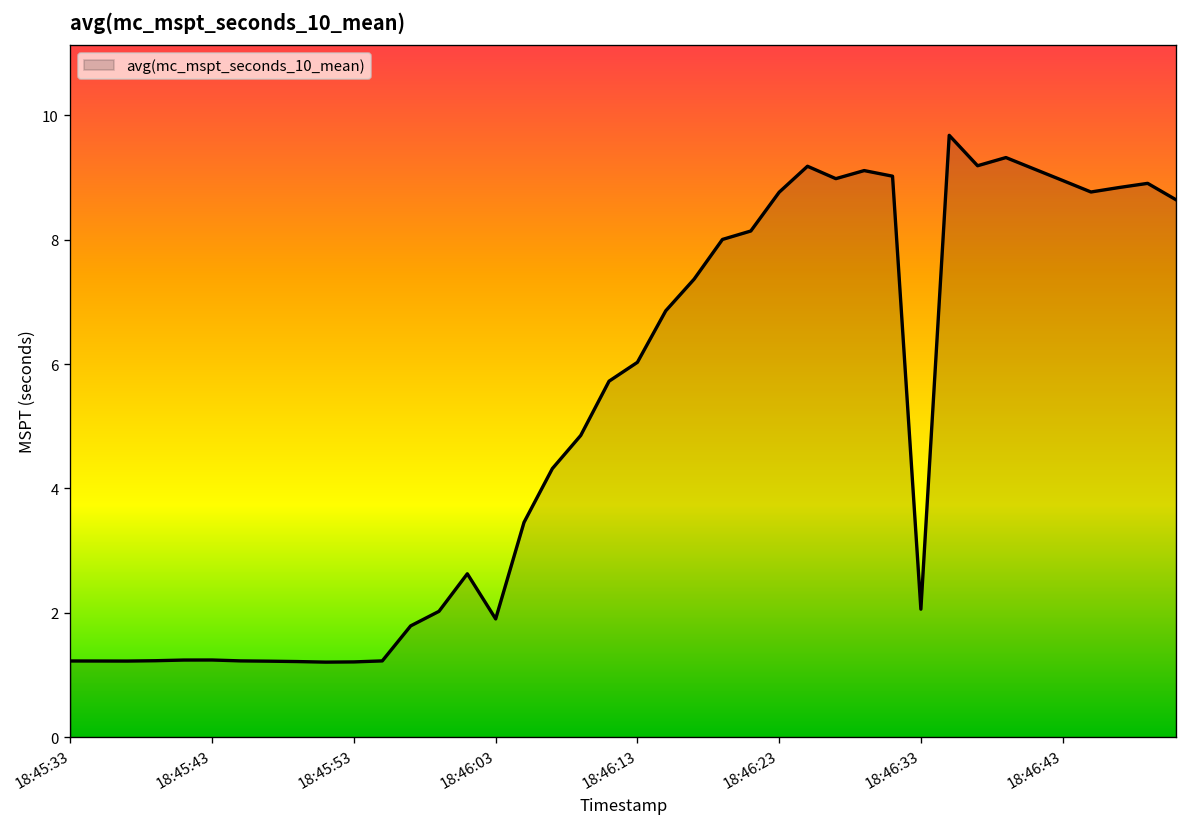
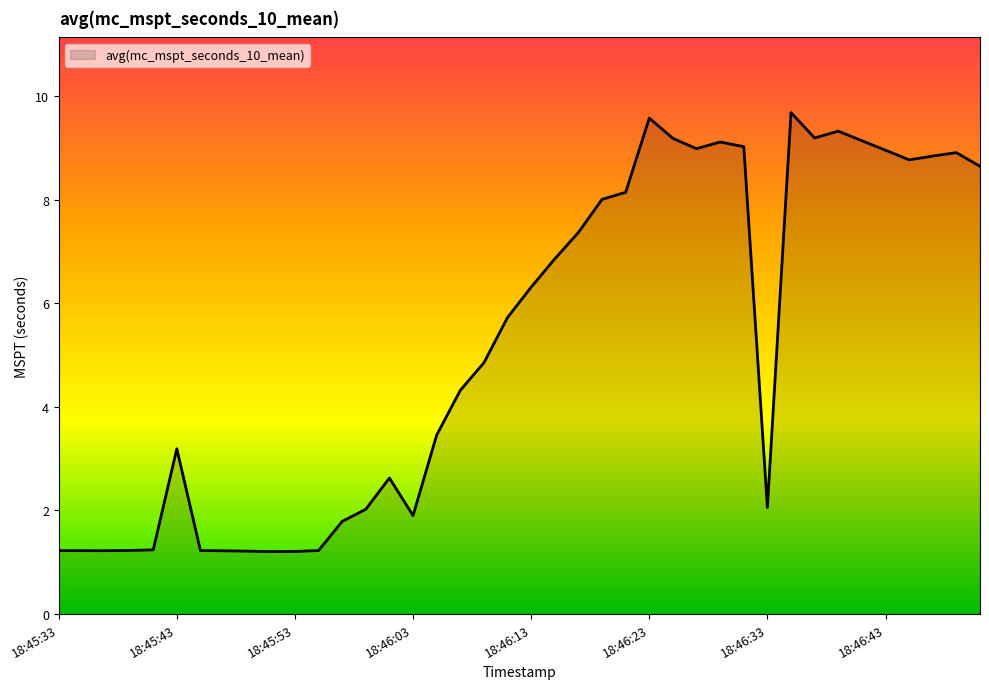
  {
    "18:45:33": 1.2,
-   "18:45:43": 1.2,
+   "18:45:43": 3.2,
    "18:45:53": 1.2,
    "18:46:03": 1.9,
-   "18:46:13": 6.0,
-   "18:46:23": 8.8,
+   "18:46:13": 6.3,
+   "18:46:23": 9.6,
    "18:46:33": 2.1,
    "18:46:43": 9.0
  }
